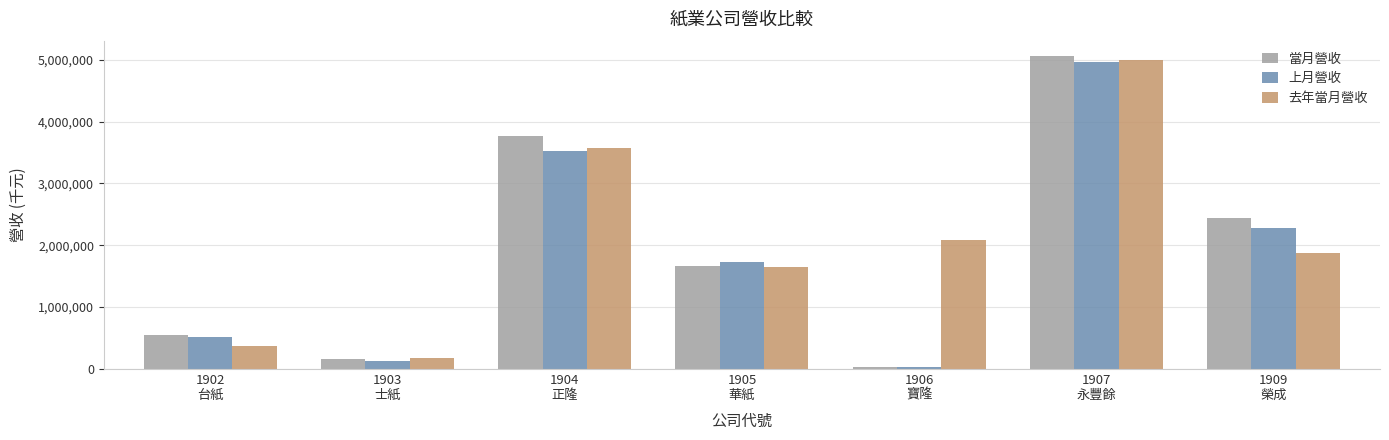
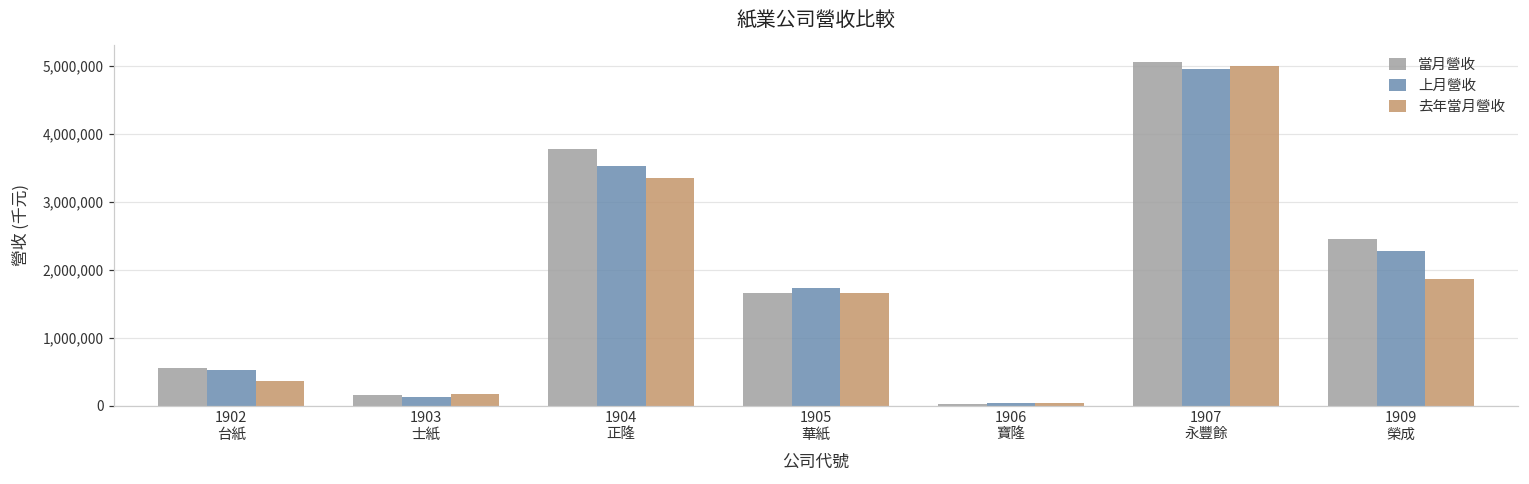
  {
    "去年當月營收": {
      "1902 台紙": "400,000",
      "1903 士紙": "200,000",
-     "1904 正隆": "3,600,000",
+     "1904 正隆": "3,400,000",
      "1905 華紙": "1,700,000",
-     "1906 寶隆": "2,100,000",
+     "1906 寶隆": "0",
      "1907 永豐餘": "5,000,000",
      "1909 榮成": "1,900,000"
    }
  }
